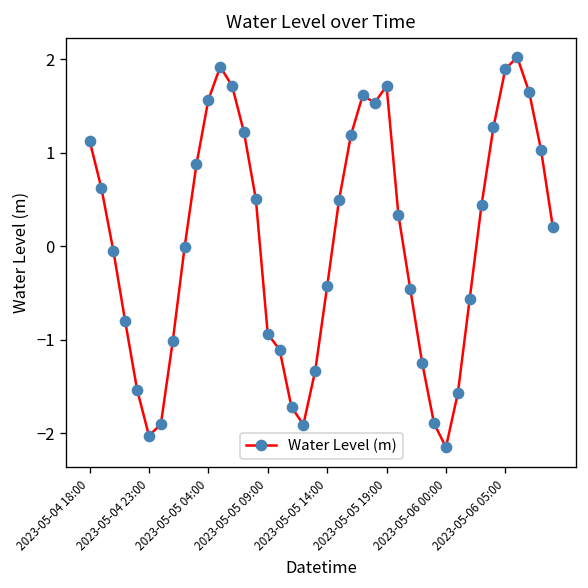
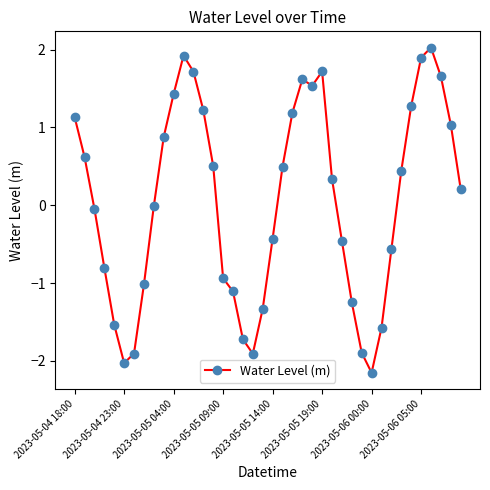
  {
    "2023-05-04 18:00": 1.1,
    "2023-05-04 23:00": -2.0,
-   "2023-05-05 04:00": 1.6,
+   "2023-05-05 04:00": 1.4,
    "2023-05-05 09:00": -0.9,
    "2023-05-05 14:00": -0.4,
    "2023-05-05 19:00": 1.7,
    "2023-05-06 00:00": -2.2,
    "2023-05-06 05:00": 1.9
  }
